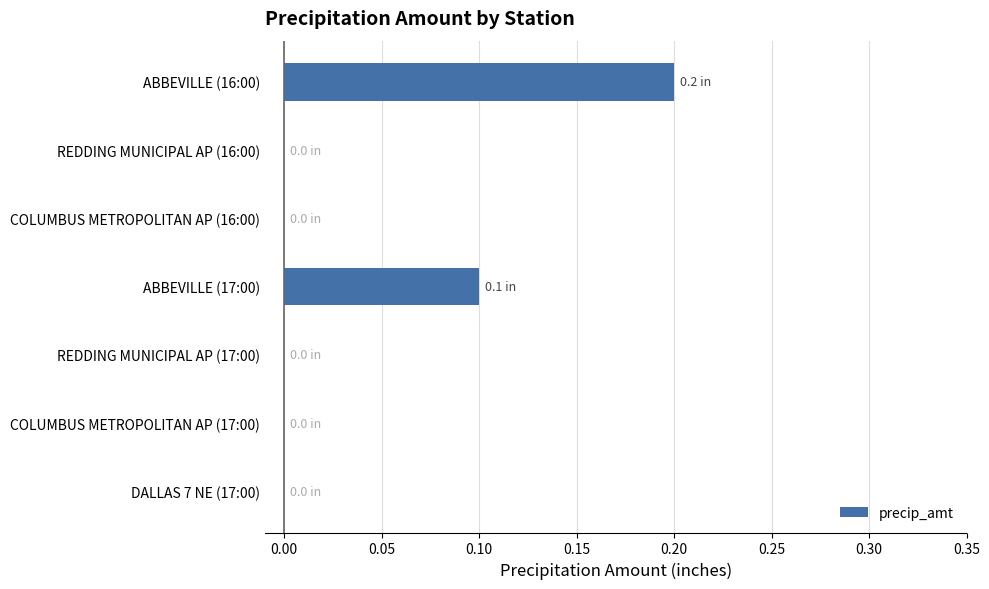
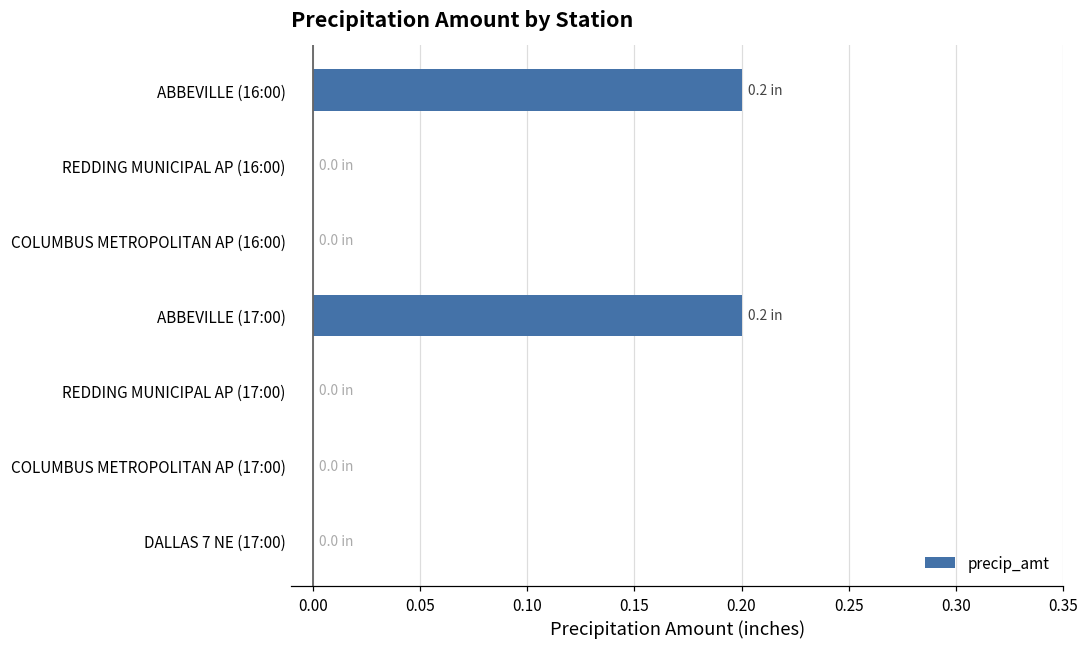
  {
    "ABBEVILLE (16:00)": 0.2,
    "REDDING MUNICIPAL AP (16:00)": 0.0,
    "COLUMBUS METROPOLITAN AP (16:00)": 0.0,
-   "ABBEVILLE (17:00)": 0.1,
+   "ABBEVILLE (17:00)": 0.2,
    "REDDING MUNICIPAL AP (17:00)": 0.0,
    "COLUMBUS METROPOLITAN AP (17:00)": 0.0,
    "DALLAS 7 NE (17:00)": 0.0
  }
